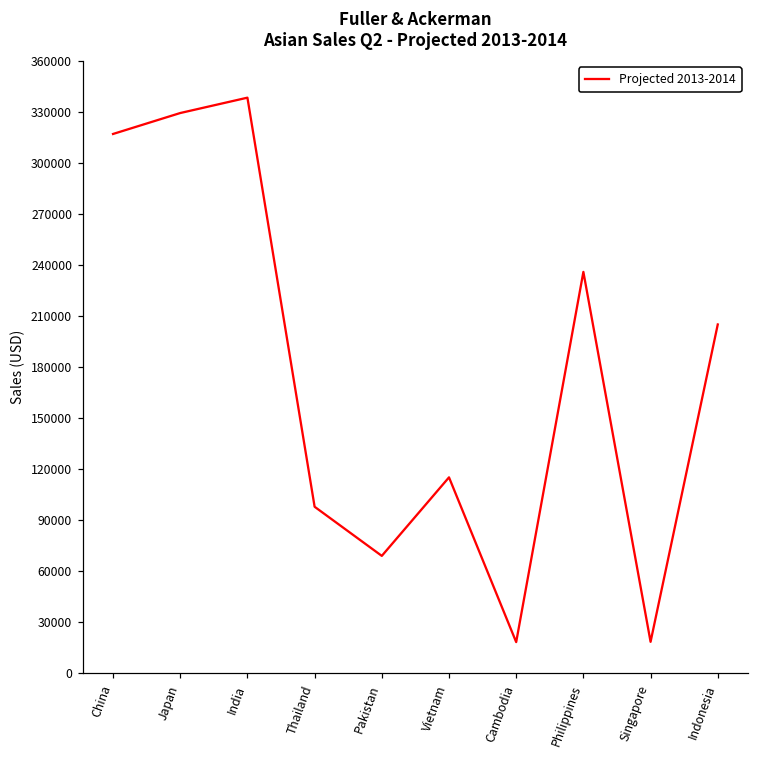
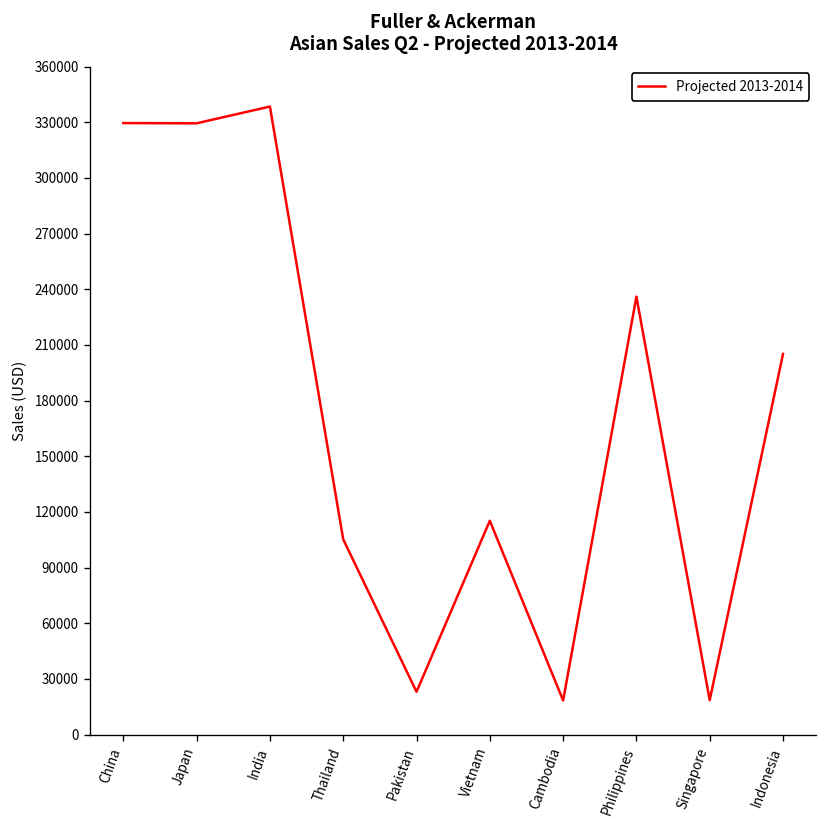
  {
-   "China": 317000,
+   "China": 330000,
    "Japan": 329000,
    "India": 338000,
-   "Thailand": 98000,
-   "Pakistan": 69000,
+   "Thailand": 105000,
+   "Pakistan": 23000,
    "Vietnam": 115000,
    "Cambodia": 18000,
    "Philippines": 236000,
    "Singapore": 19000,
    "Indonesia": 205000
  }
